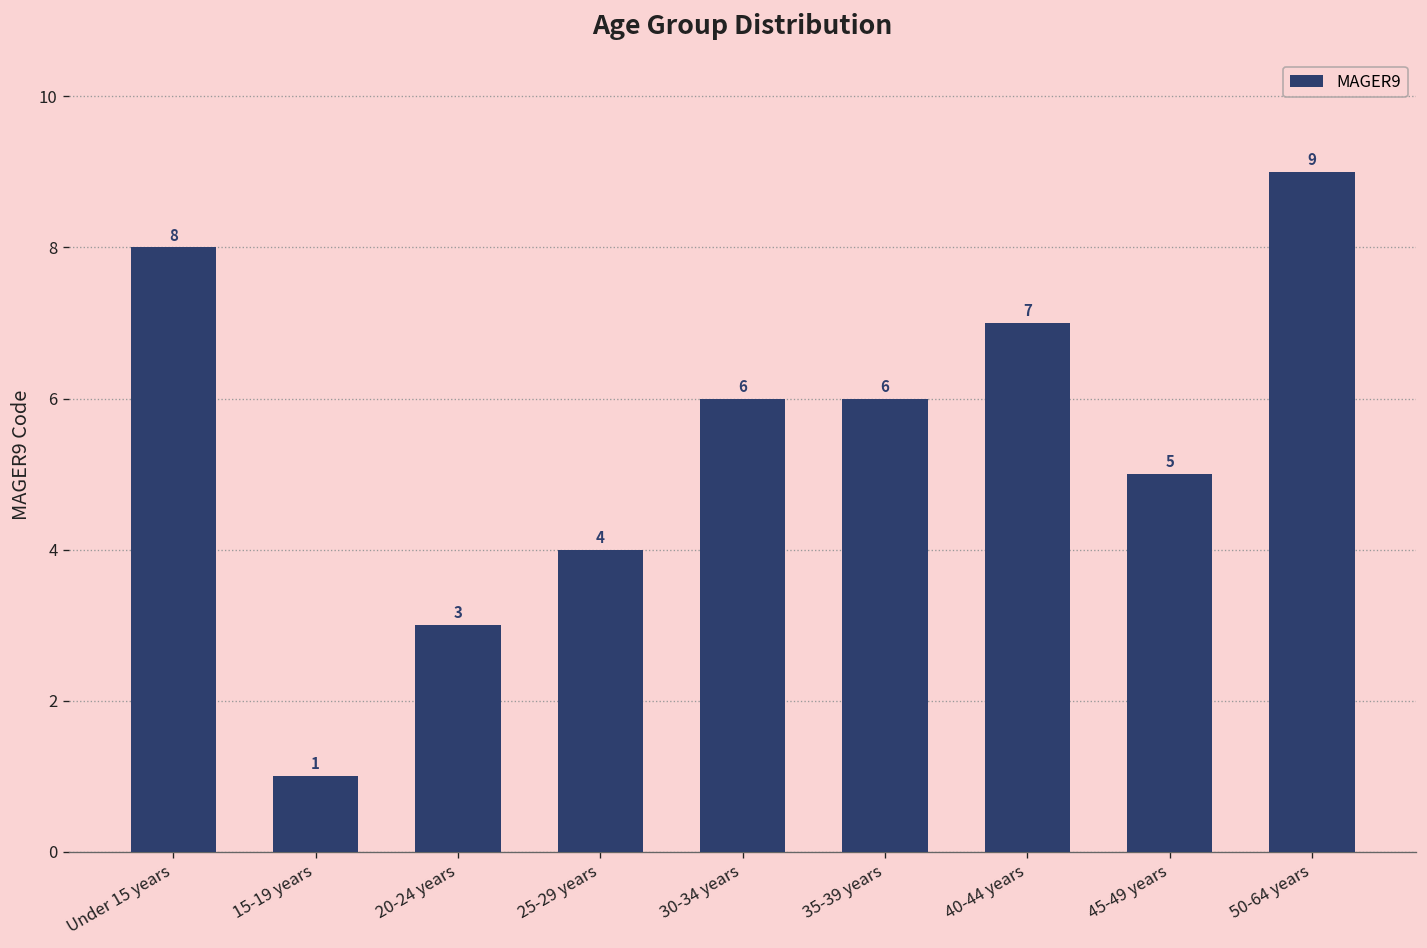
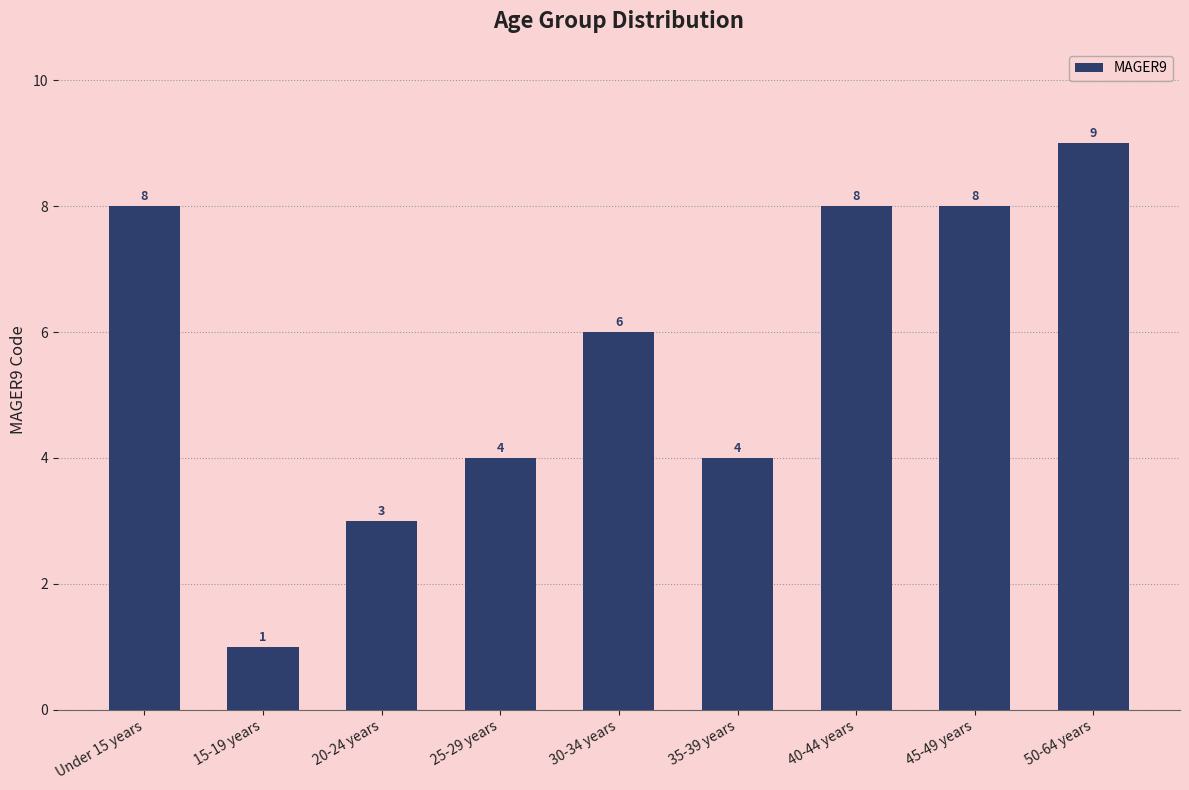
  {
    "Under 15 years": 8,
    "15-19 years": 1,
    "20-24 years": 3,
    "25-29 years": 4,
    "30-34 years": 6,
-   "35-39 years": 6,
-   "40-44 years": 7,
-   "45-49 years": 5,
+   "35-39 years": 4,
+   "40-44 years": 8,
+   "45-49 years": 8,
    "50-64 years": 9
  }
